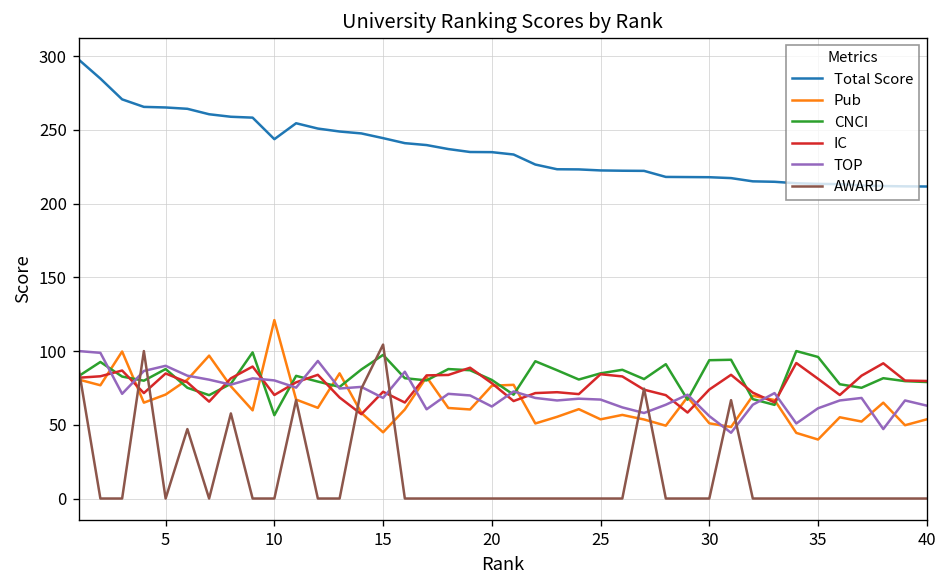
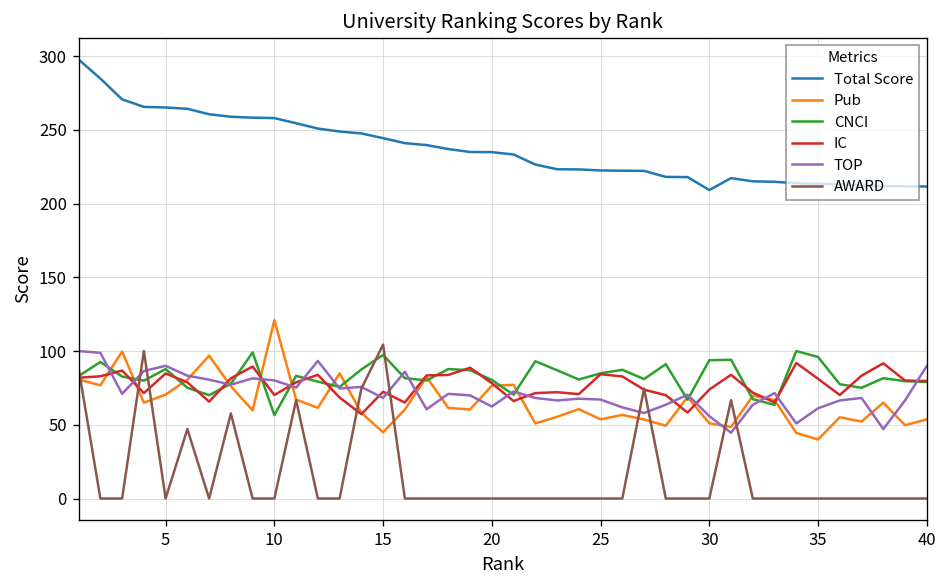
  {
    "Total Score": {
      "5": 265,
-     "10": 244,
+     "10": 258,
      "15": 244,
      "20": 235,
      "25": 223,
-     "30": 218,
+     "30": 209,
      "40": 212
    },
    "Pub": {
      "5": 71,
      "10": 121,
      "15": 45,
      "25": 54,
      "30": 51,
      "35": 40,
      "40": 54
    },
    "CNCI": {
      "5": 88,
      "10": 57,
      "15": 97,
      "20": 80,
      "30": 94,
      "35": 96
    },
    "IC": {
      "5": 85,
      "10": 70,
      "15": 72,
      "30": 74,
      "35": 81
    },
    "TOP": {
      "5": 90,
      "10": 80,
      "15": 68,
      "20": 62,
      "25": 67,
      "30": 56,
      "35": 61,
-     "40": 63
+     "40": 90
    },
    "AWARD": {
      "5": 0,
      "10": 0,
      "15": 104,
      "20": 0,
      "25": 0,
      "30": 0,
      "35": 0,
      "40": 0
    }
  }
